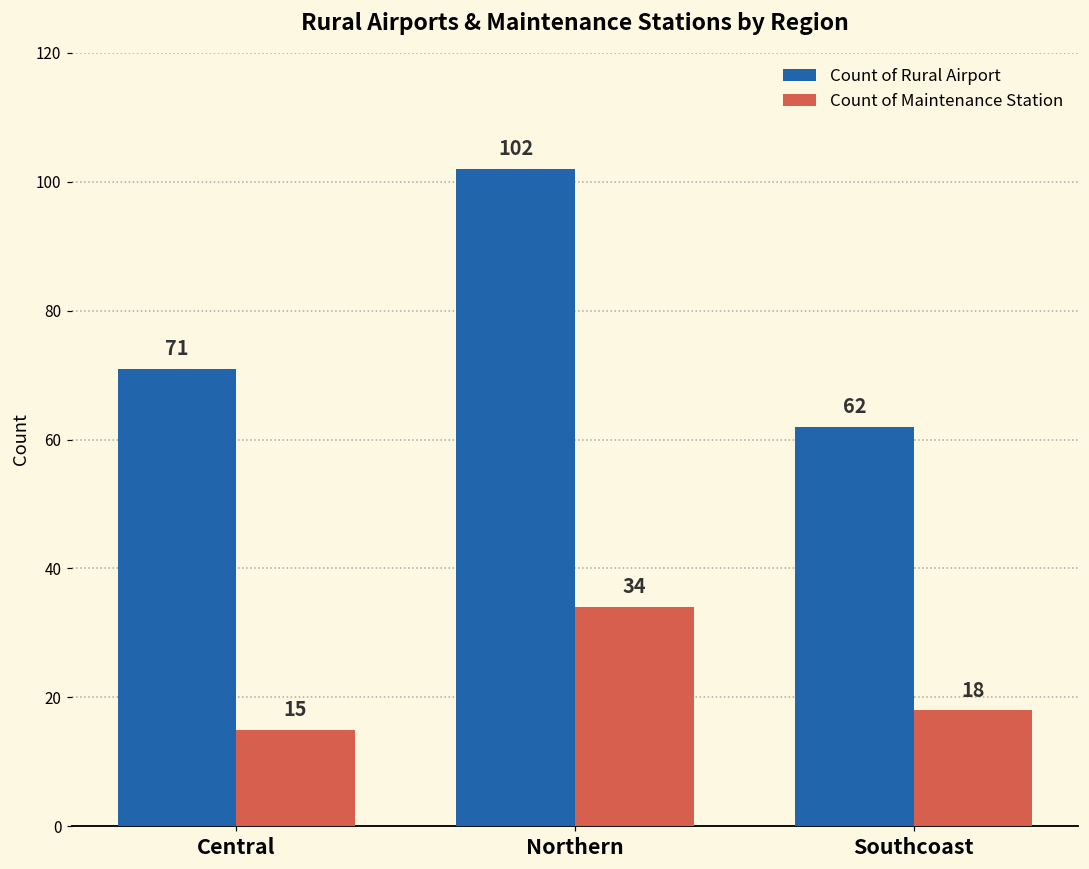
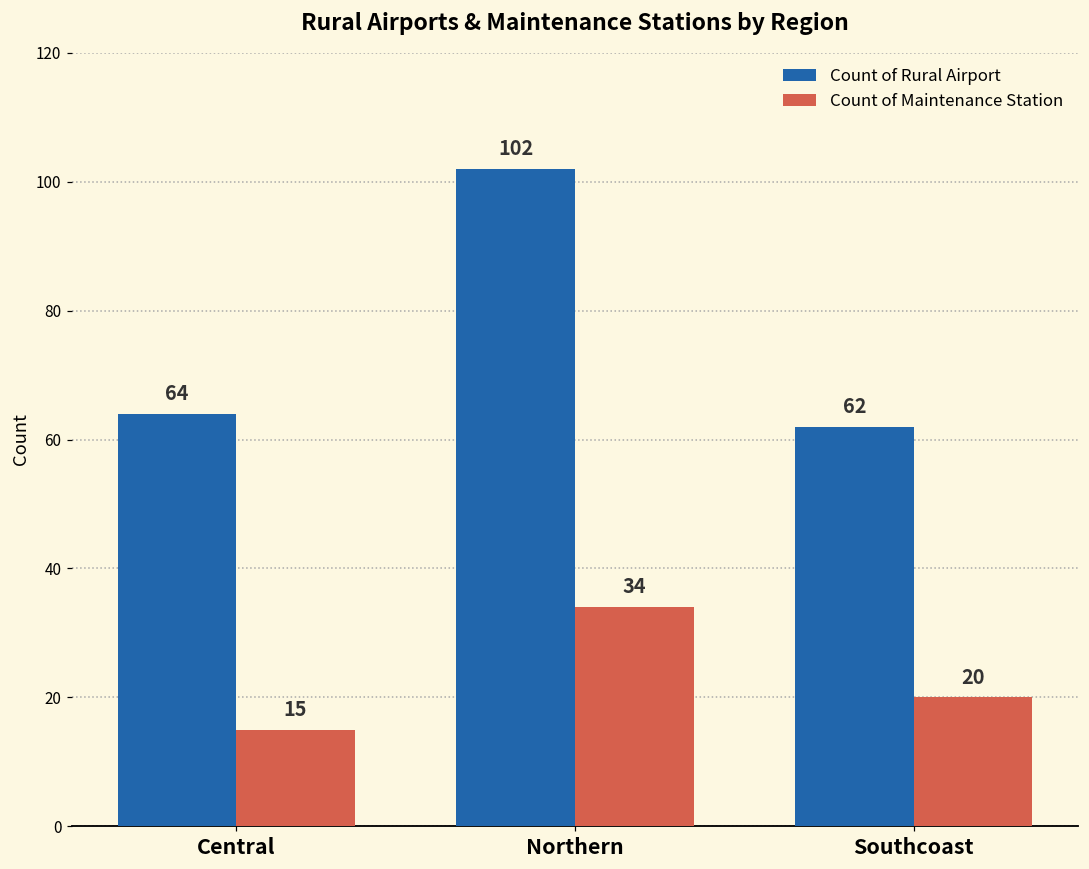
  {
    "Count of Rural Airport": {
-     "Central": 71,
+     "Central": 64,
      "Northern": 102,
      "Southcoast": 62
    },
    "Count of Maintenance Station": {
      "Central": 15,
      "Northern": 34,
-     "Southcoast": 18
+     "Southcoast": 20
    }
  }
